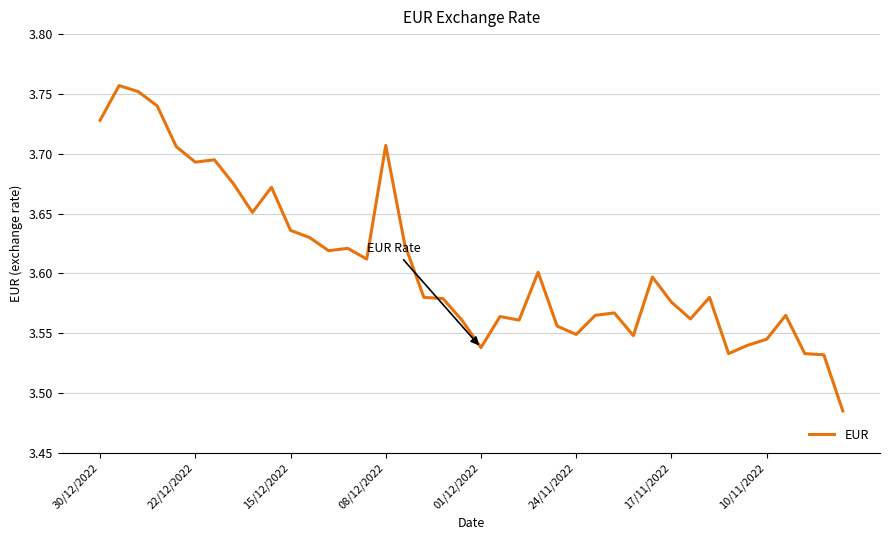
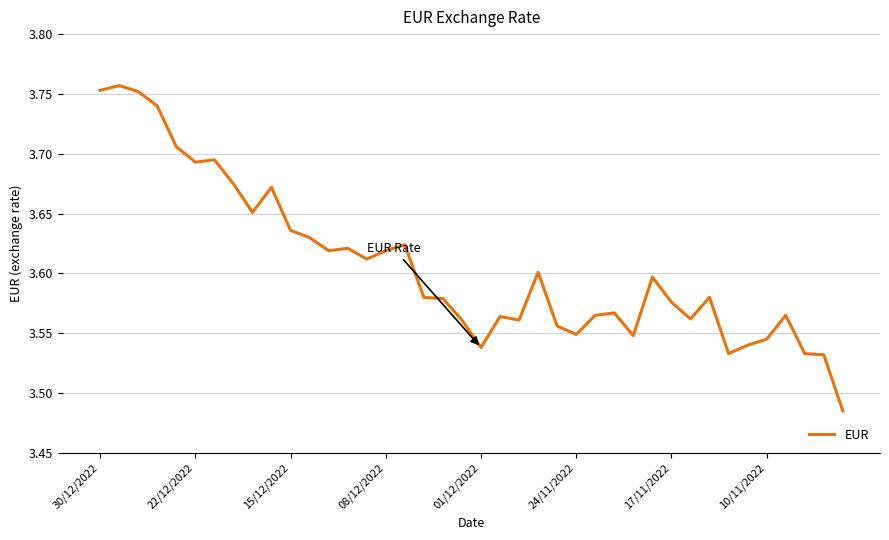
  {
-   "30/12/2022": 3.728,
+   "30/12/2022": 3.753,
    "22/12/2022": 3.693,
    "15/12/2022": 3.636,
-   "08/12/2022": 3.707,
+   "08/12/2022": 3.619,
    "01/12/2022": 3.538,
    "24/11/2022": 3.549,
    "17/11/2022": 3.576,
    "10/11/2022": 3.545
  }
